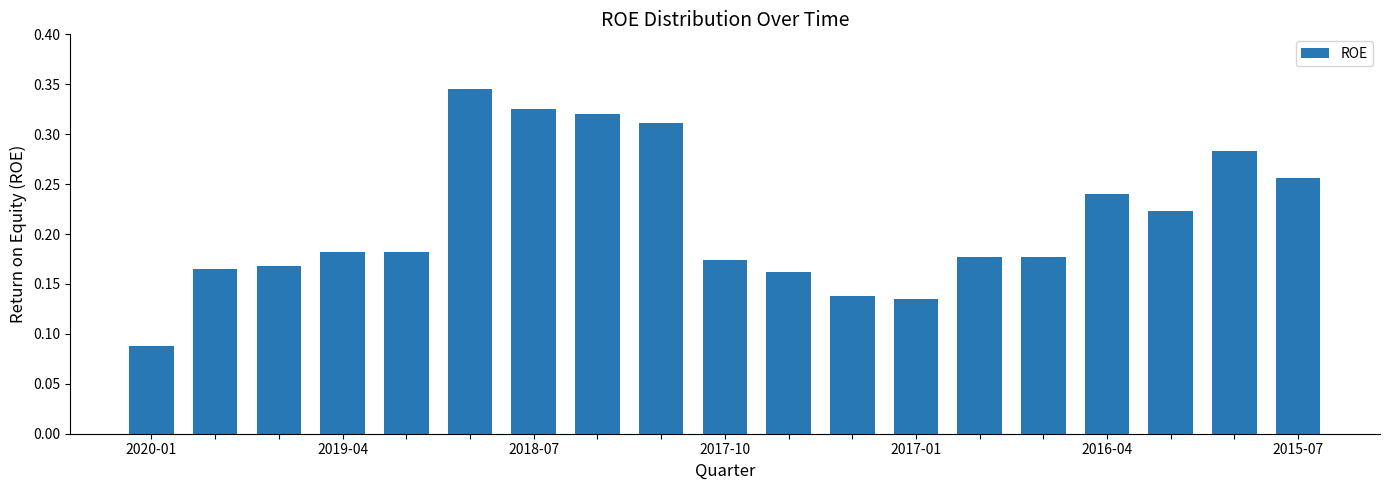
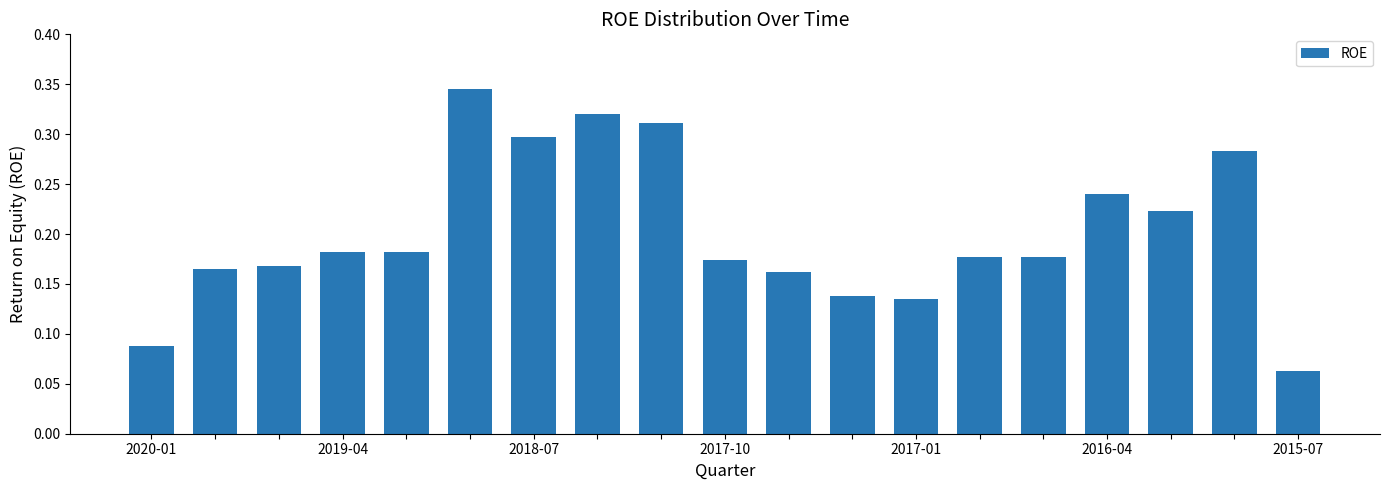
  {
    "2020-01": 0.09,
    "2019-04": 0.18,
-   "2018-07": 0.33,
+   "2018-07": 0.30,
    "2017-10": 0.17,
    "2017-01": 0.13,
    "2016-04": 0.24,
-   "2015-07": 0.26
+   "2015-07": 0.06
  }
